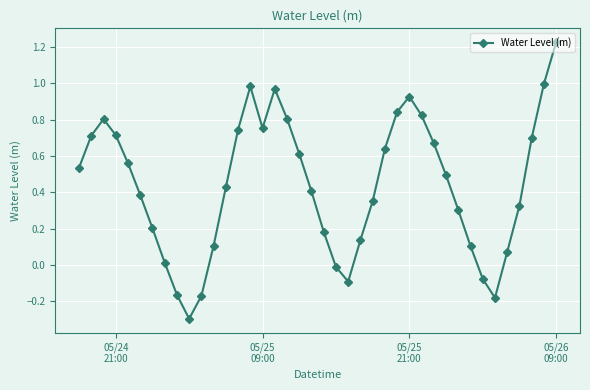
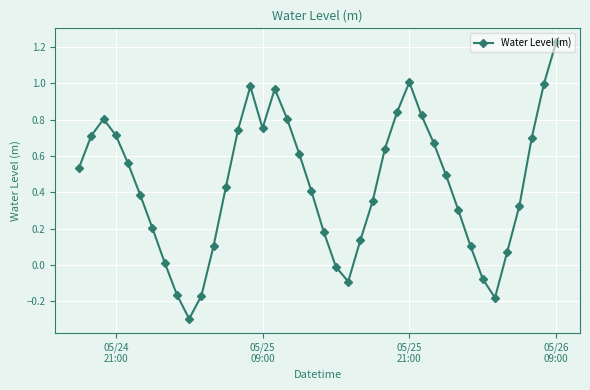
  {
    "05/24 21:00": 0.72,
    "05/25 09:00": 0.75,
-   "05/25 21:00": 0.93
+   "05/25 21:00": 1.01
  }
